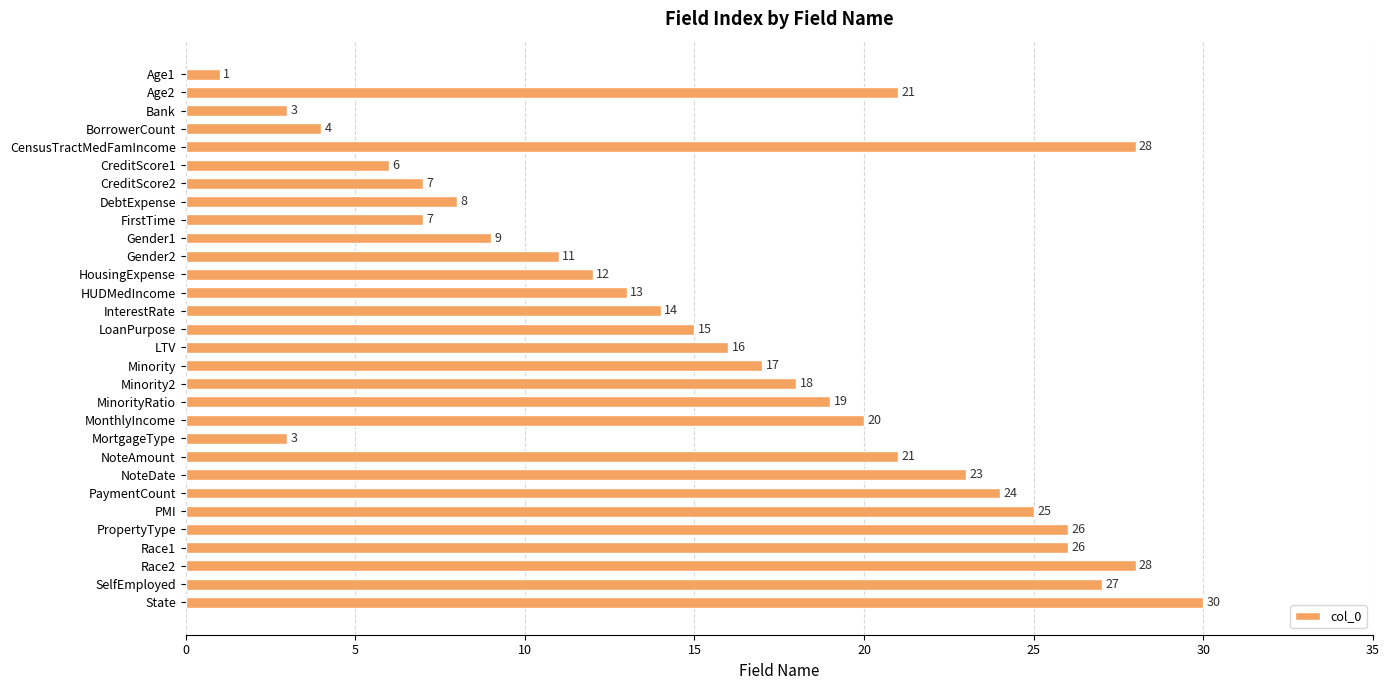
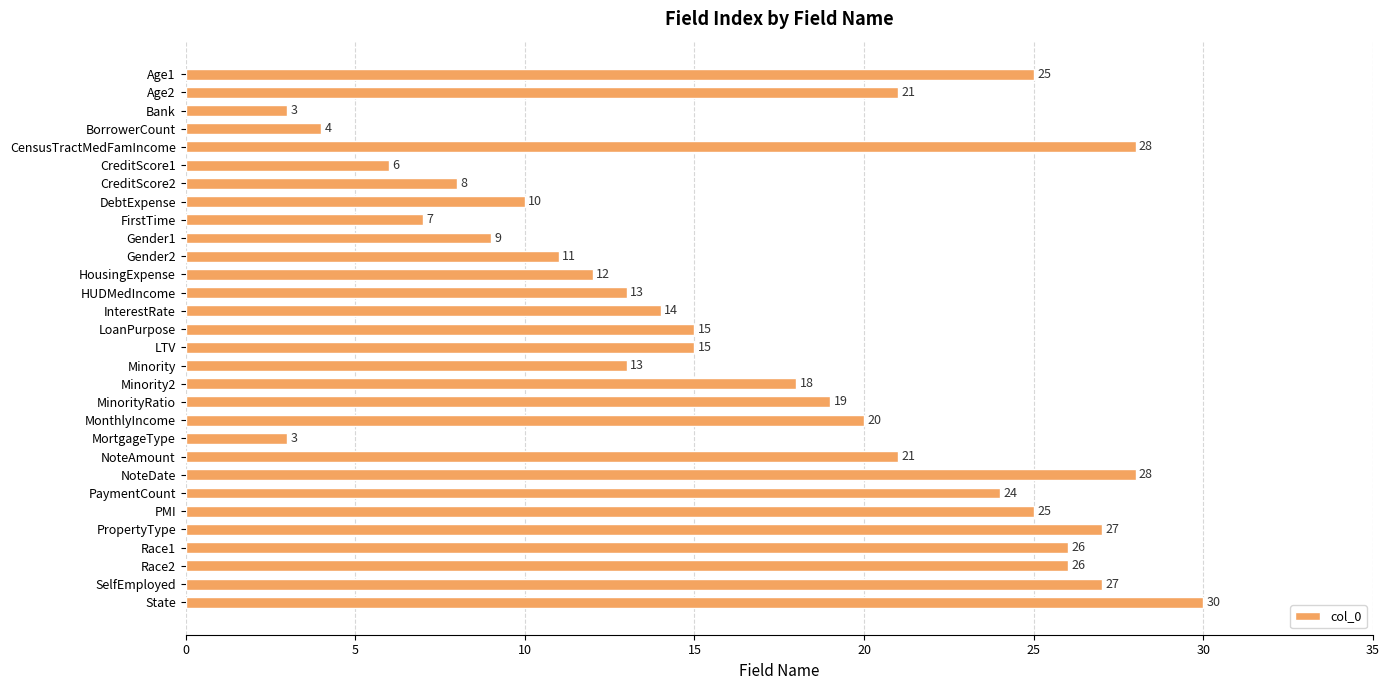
  {
-   "Age1": 1,
+   "Age1": 25,
    "Age2": 21,
    "Bank": 3,
    "BorrowerCount": 4,
    "CensusTractMedFamIncome": 28,
    "CreditScore1": 6,
-   "CreditScore2": 7,
-   "DebtExpense": 8,
+   "CreditScore2": 8,
+   "DebtExpense": 10,
    "FirstTime": 7,
    "Gender1": 9,
    "Gender2": 11,
    "HousingExpense": 12,
    "HUDMedIncome": 13,
    "InterestRate": 14,
    "LoanPurpose": 15,
-   "LTV": 16,
-   "Minority": 17,
+   "LTV": 15,
+   "Minority": 13,
    "Minority2": 18,
    "MinorityRatio": 19,
    "MonthlyIncome": 20,
    "MortgageType": 3,
    "NoteAmount": 21,
-   "NoteDate": 23,
+   "NoteDate": 28,
    "PaymentCount": 24,
    "PMI": 25,
-   "PropertyType": 26,
+   "PropertyType": 27,
    "Race1": 26,
-   "Race2": 28,
+   "Race2": 26,
    "SelfEmployed": 27,
    "State": 30
  }
